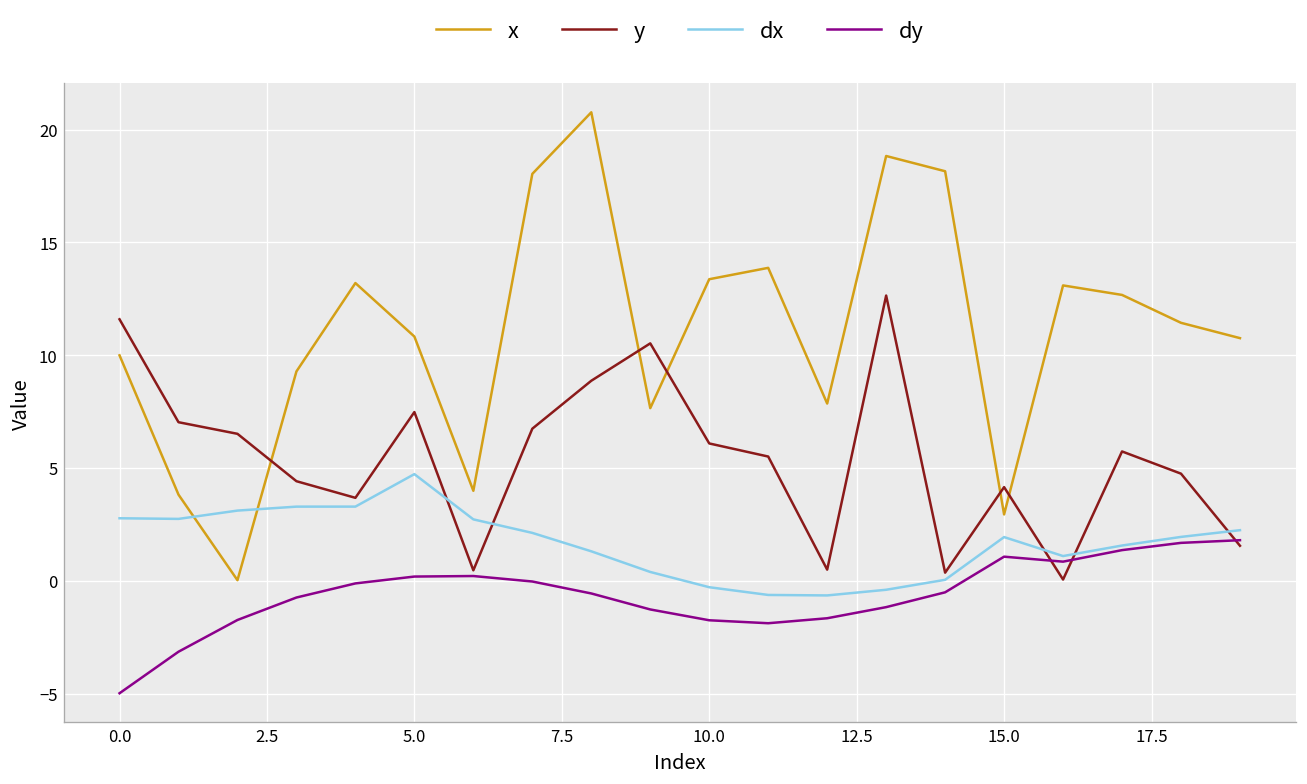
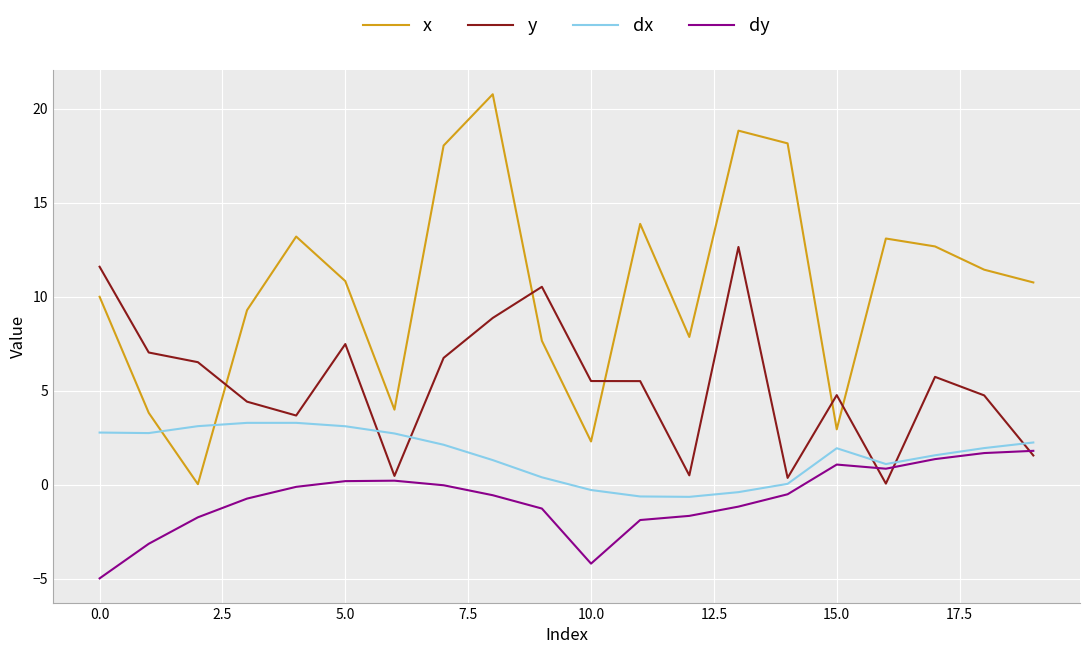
  {
    "x": {
      "0.0": 10.0,
      "5.0": 10.8,
-     "10.0": 13.4,
+     "10.0": 2.3,
      "15.0": 2.9
    },
    "y": {
      "0.0": 11.6,
      "5.0": 7.5,
-     "10.0": 6.1,
-     "15.0": 4.2
+     "10.0": 5.5,
+     "15.0": 4.8
    },
    "dx": {
      "0.0": 2.8,
-     "5.0": 4.7,
+     "5.0": 3.1,
      "10.0": -0.3,
      "15.0": 1.9
    },
    "dy": {
      "0.0": -5.0,
      "5.0": 0.2,
-     "10.0": -1.8,
+     "10.0": -4.2,
      "15.0": 1.1
    }
  }
